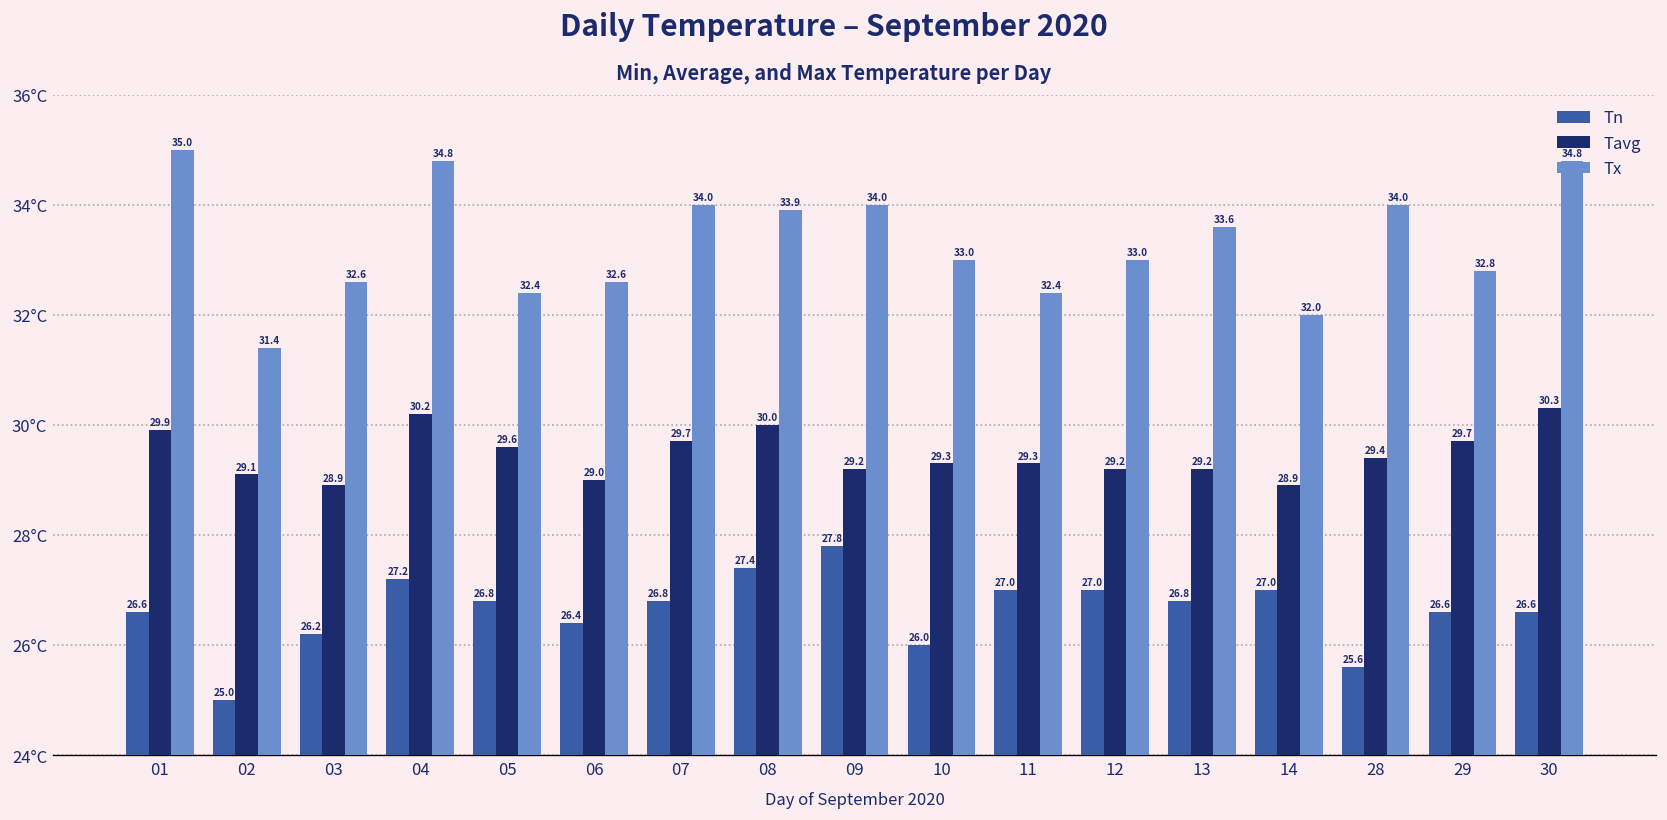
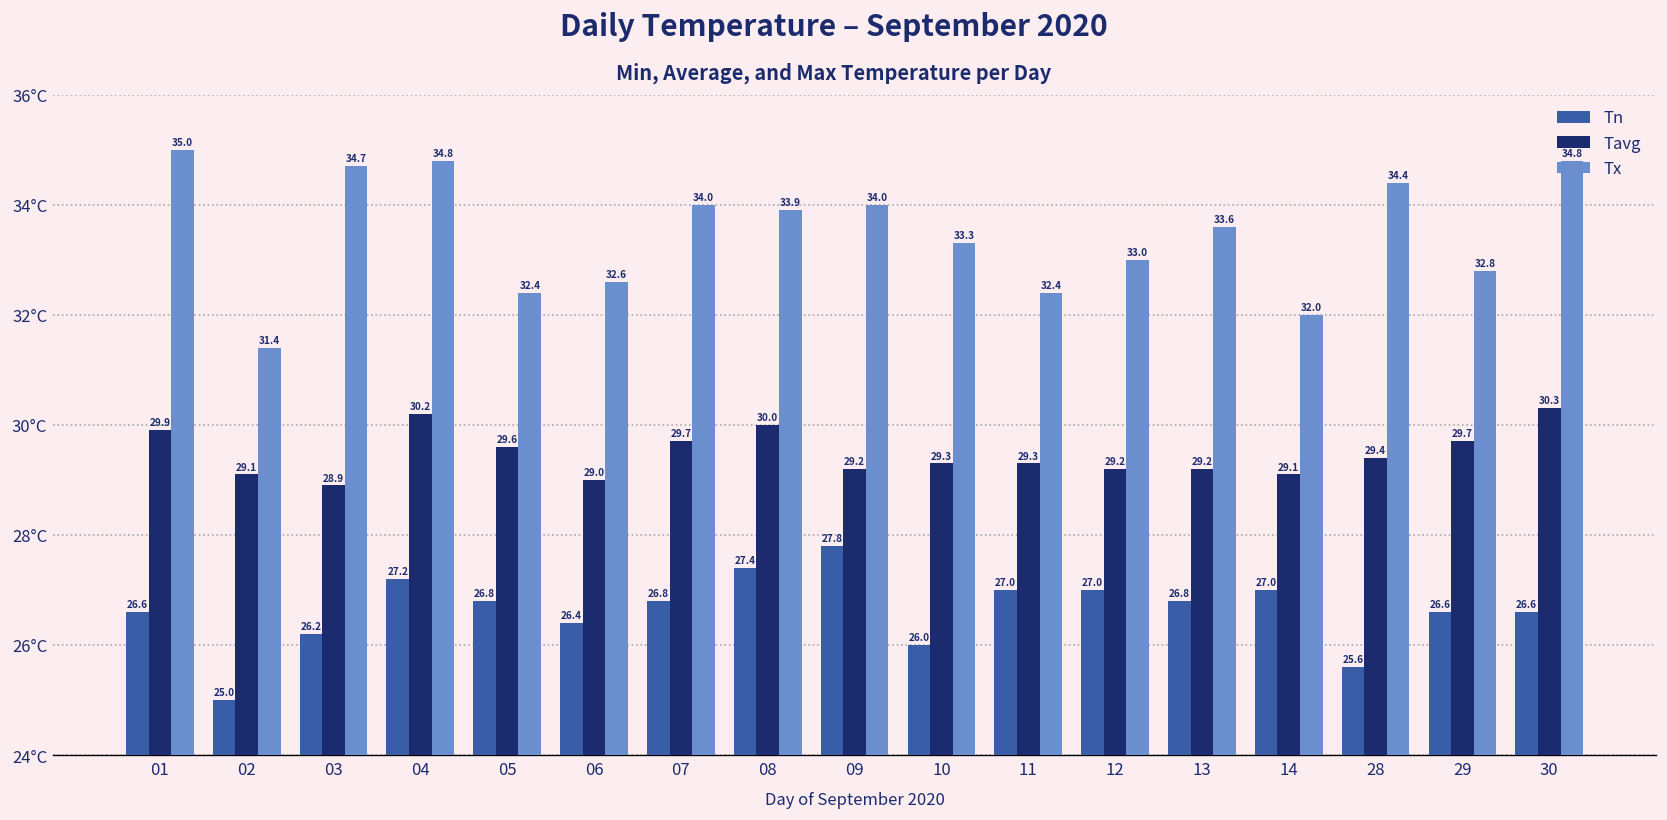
  {
    "Tn": {
      "01": 26.6,
      "02": 25.0,
      "03": 26.2,
      "04": 27.2,
      "05": 26.8,
      "06": 26.4,
      "07": 26.8,
      "08": 27.4,
      "09": 27.8,
      "10": 26.0,
      "11": 27.0,
      "12": 27.0,
      "13": 26.8,
      "14": 27.0,
      "28": 25.6,
      "29": 26.6,
      "30": 26.6
    },
    "Tavg": {
      "01": 29.9,
      "02": 29.1,
      "03": 28.9,
      "04": 30.2,
      "05": 29.6,
      "06": 29.0,
      "07": 29.7,
      "08": 30.0,
      "09": 29.2,
      "10": 29.3,
      "11": 29.3,
      "12": 29.2,
      "13": 29.2,
-     "14": 28.9,
+     "14": 29.1,
      "28": 29.4,
      "29": 29.7,
      "30": 30.3
    },
    "Tx": {
      "01": 35.0,
      "02": 31.4,
-     "03": 32.6,
+     "03": 34.7,
      "04": 34.8,
      "05": 32.4,
      "06": 32.6,
      "07": 34.0,
      "08": 33.9,
      "09": 34.0,
-     "10": 33.0,
+     "10": 33.3,
      "11": 32.4,
      "12": 33.0,
      "13": 33.6,
      "14": 32.0,
-     "28": 34.0,
+     "28": 34.4,
      "29": 32.8,
      "30": 34.8
    }
  }
